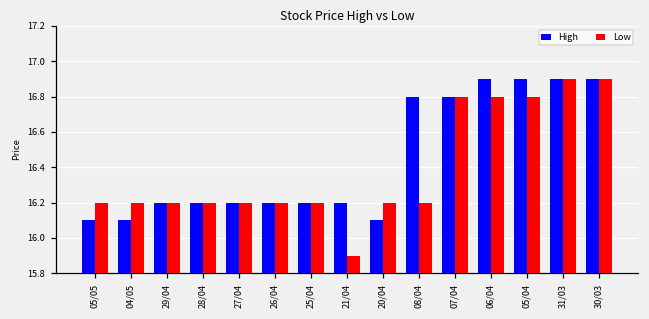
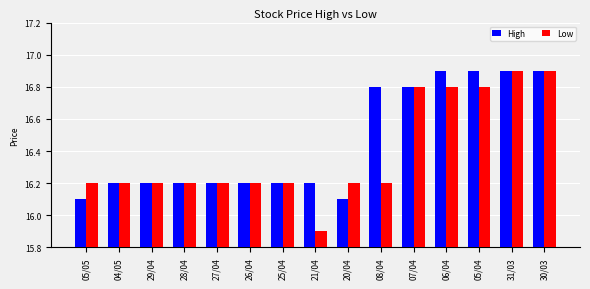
  {
    "High": {
      "05/05": 16.1,
-     "04/05": 16.1,
+     "04/05": 16.2,
      "29/04": 16.2,
      "28/04": 16.2,
      "27/04": 16.2,
      "26/04": 16.2,
      "25/04": 16.2,
      "21/04": 16.2,
      "20/04": 16.1,
      "08/04": 16.8,
      "07/04": 16.8,
      "06/04": 16.9,
      "05/04": 16.9,
      "31/03": 16.9,
      "30/03": 16.9
    },
    "Low": {
      "05/05": 16.2,
      "04/05": 16.2,
      "29/04": 16.2,
      "28/04": 16.2,
      "27/04": 16.2,
      "26/04": 16.2,
      "25/04": 16.2,
      "21/04": 15.9,
      "20/04": 16.2,
      "08/04": 16.2,
      "07/04": 16.8,
      "06/04": 16.8,
      "05/04": 16.8,
      "31/03": 16.9,
      "30/03": 16.9
    }
  }
